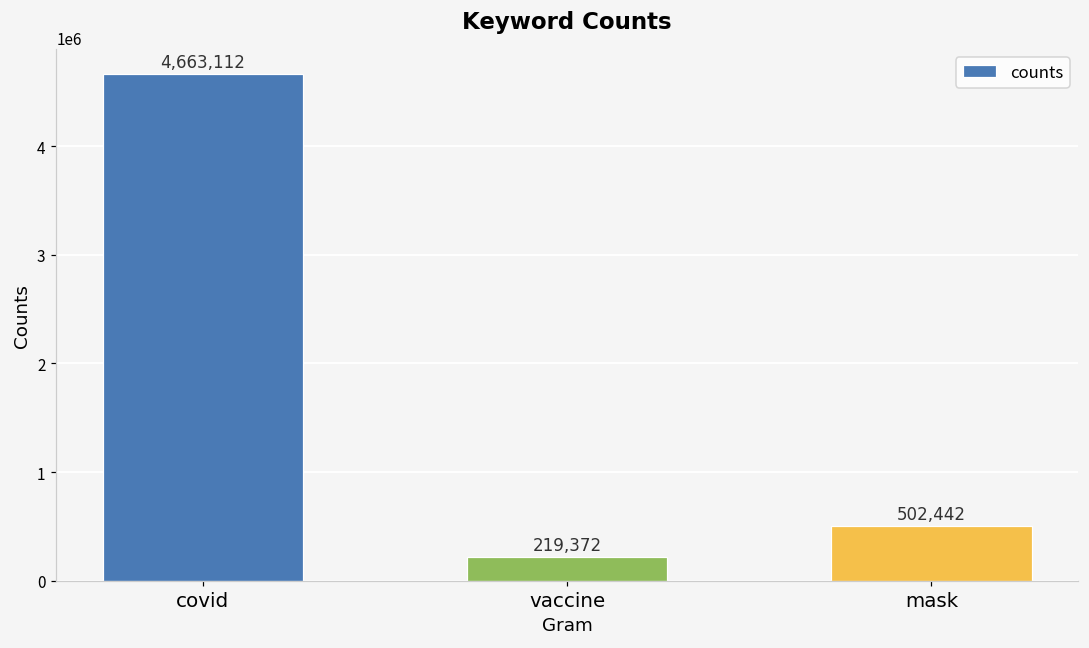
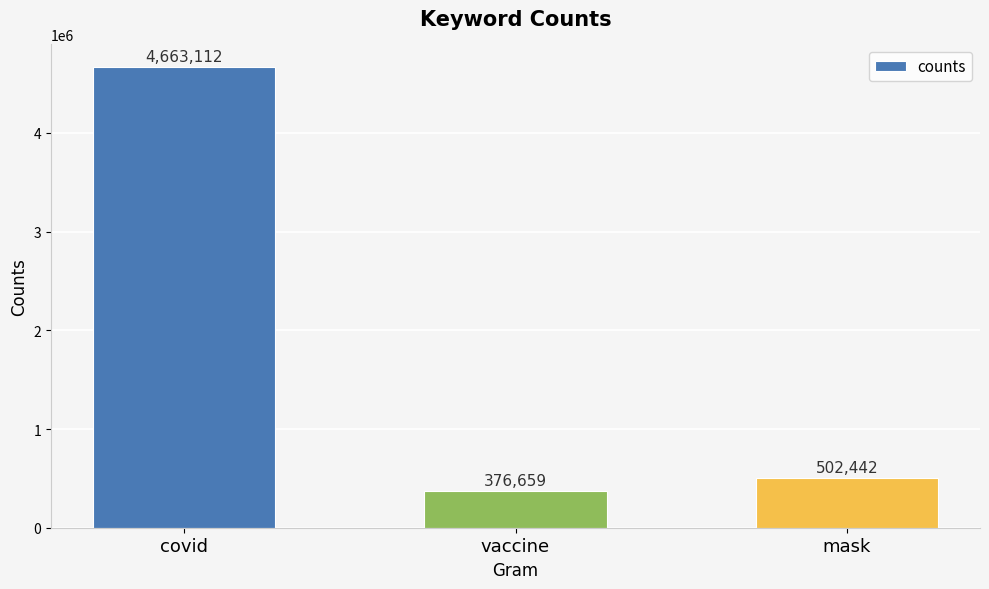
  {
    "covid": "4,663,112",
-   "vaccine": "219,372",
+   "vaccine": "376,659",
    "mask": "502,442"
  }
